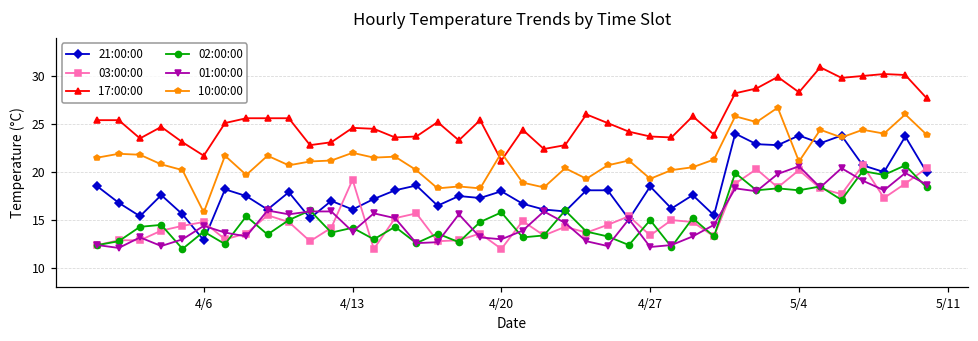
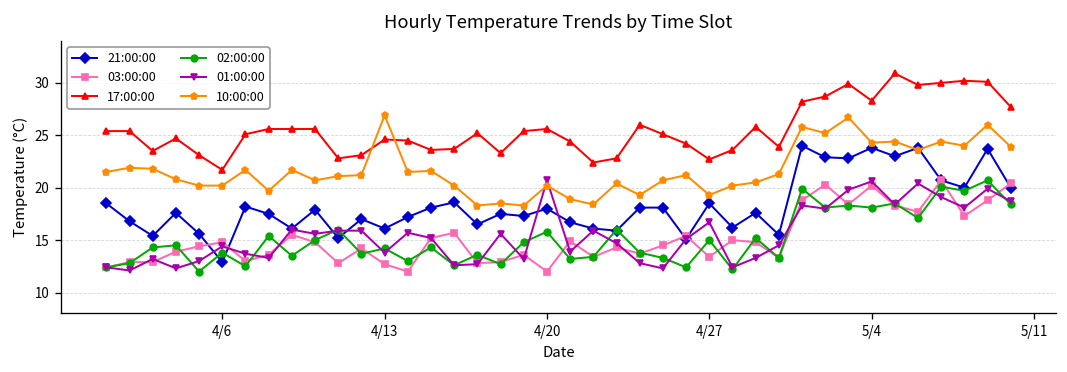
  {
    "21:00:00": {
      "4/6": 13,
      "4/13": 16,
      "4/20": 18,
      "4/27": 19,
      "5/4": 24
    },
    "03:00:00": {
      "4/6": 15,
-     "4/13": 19,
+     "4/13": 13,
      "4/20": 12,
      "4/27": 13,
      "5/4": 20
    },
    "17:00:00": {
      "4/6": 22,
      "4/13": 25,
-     "4/20": 21,
-     "4/27": 24,
+     "4/20": 26,
+     "4/27": 23,
      "5/4": 28
    },
    "02:00:00": {
      "4/6": 14,
      "4/13": 14,
      "4/20": 16,
      "4/27": 15,
      "5/4": 18
    },
    "01:00:00": {
      "4/6": 14,
      "4/13": 14,
-     "4/20": 13,
-     "4/27": 12,
+     "4/20": 21,
+     "4/27": 17,
      "5/4": 21
    },
    "10:00:00": {
-     "4/6": 16,
-     "4/13": 22,
-     "4/20": 22,
+     "4/6": 20,
+     "4/13": 27,
+     "4/20": 20,
      "4/27": 19,
-     "5/4": 21
+     "5/4": 24
    }
  }
